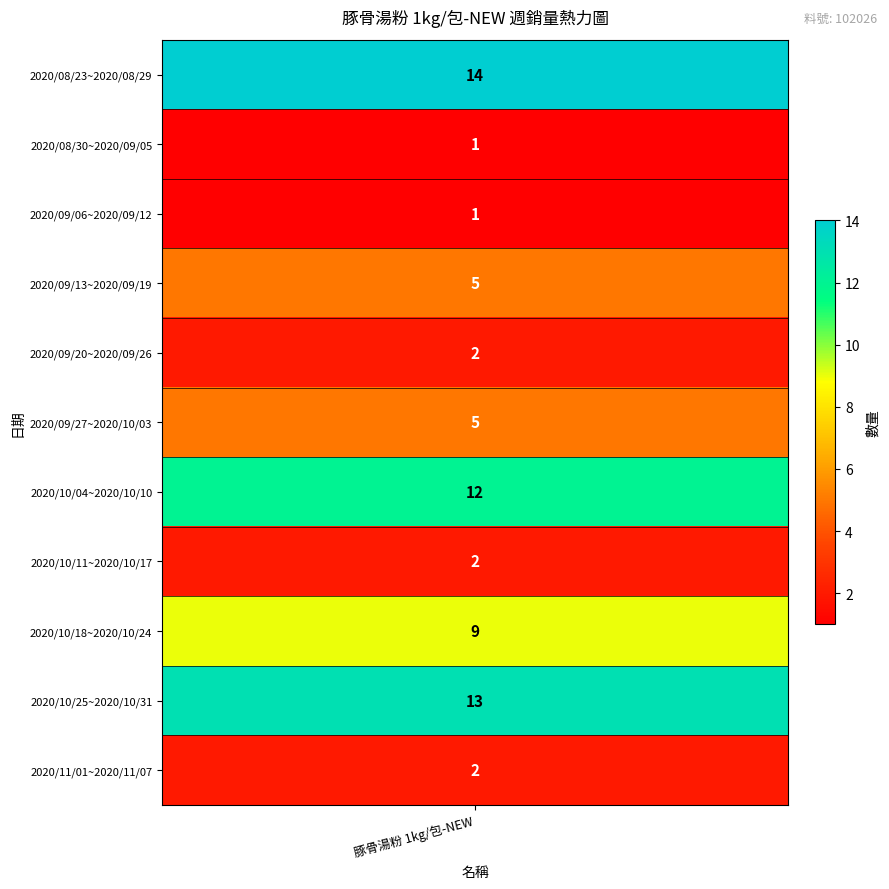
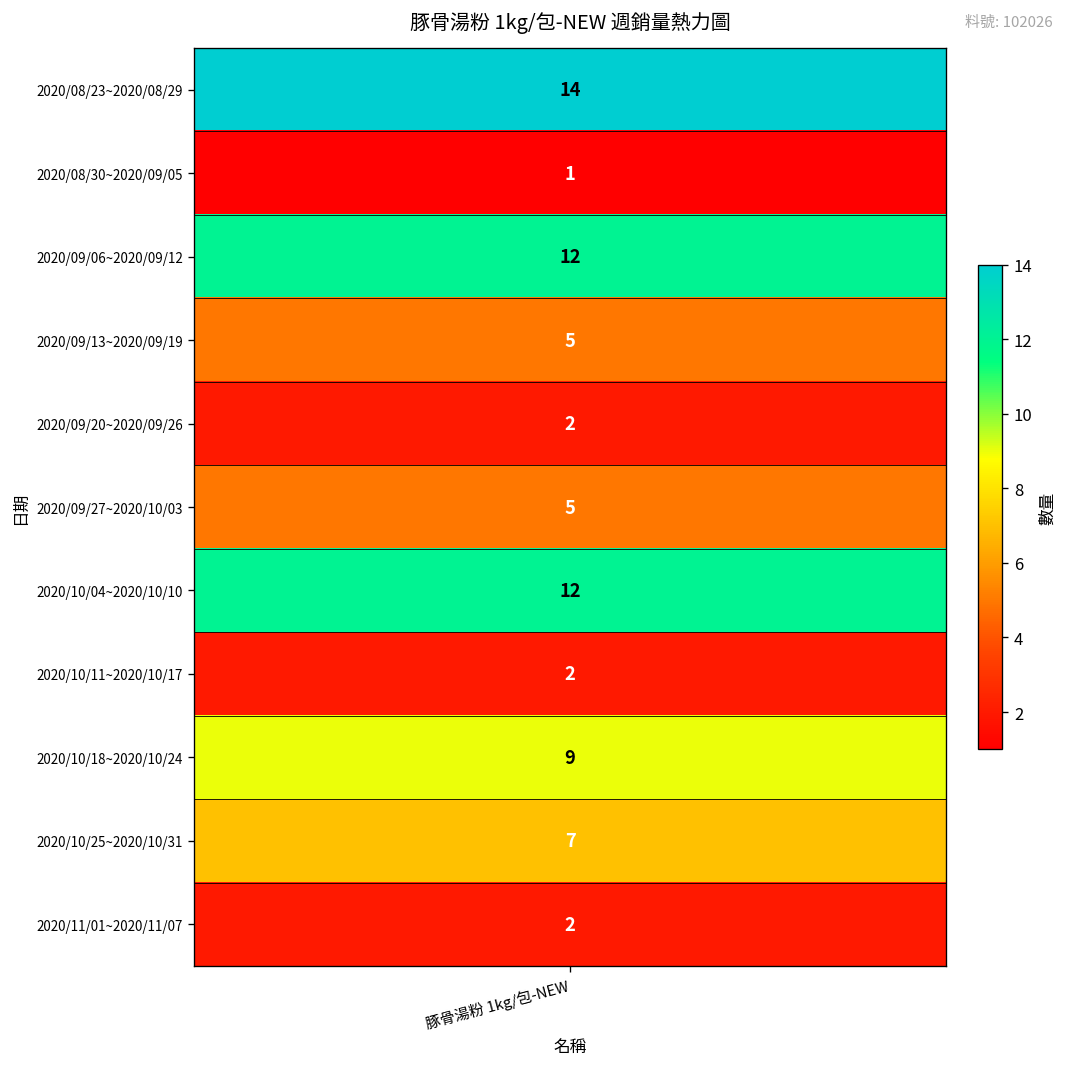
  {
    "2020/08/23~2020/08/29": {
      "豚骨湯粉 1kg/包-NEW": 14
    },
    "2020/08/30~2020/09/05": {
      "豚骨湯粉 1kg/包-NEW": 1
    },
    "2020/09/06~2020/09/12": {
-     "豚骨湯粉 1kg/包-NEW": 1
+     "豚骨湯粉 1kg/包-NEW": 12
    },
    "2020/09/13~2020/09/19": {
      "豚骨湯粉 1kg/包-NEW": 5
    },
    "2020/09/20~2020/09/26": {
      "豚骨湯粉 1kg/包-NEW": 2
    },
    "2020/09/27~2020/10/03": {
      "豚骨湯粉 1kg/包-NEW": 5
    },
    "2020/10/04~2020/10/10": {
      "豚骨湯粉 1kg/包-NEW": 12
    },
    "2020/10/11~2020/10/17": {
      "豚骨湯粉 1kg/包-NEW": 2
    },
    "2020/10/18~2020/10/24": {
      "豚骨湯粉 1kg/包-NEW": 9
    },
    "2020/10/25~2020/10/31": {
-     "豚骨湯粉 1kg/包-NEW": 13
+     "豚骨湯粉 1kg/包-NEW": 7
    },
    "2020/11/01~2020/11/07": {
      "豚骨湯粉 1kg/包-NEW": 2
    }
  }
